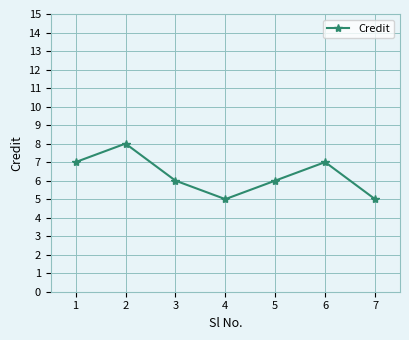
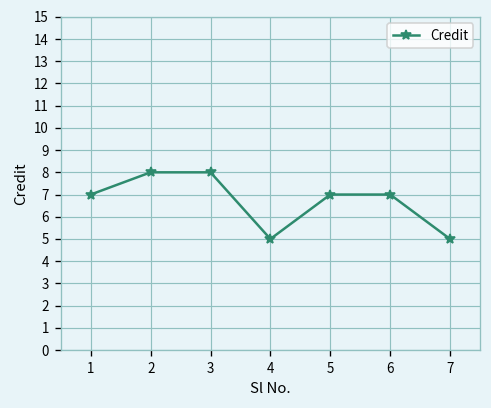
  {
    "1": 7,
    "2": 8,
-   "3": 6,
+   "3": 8,
    "4": 5,
-   "5": 6,
+   "5": 7,
    "6": 7,
    "7": 5
  }
